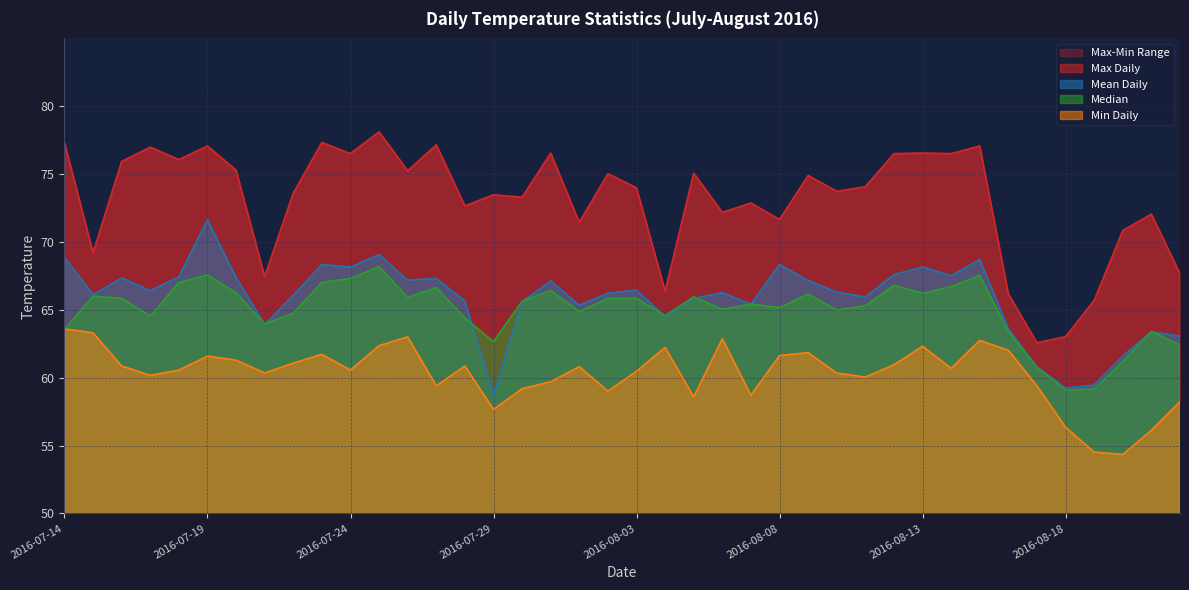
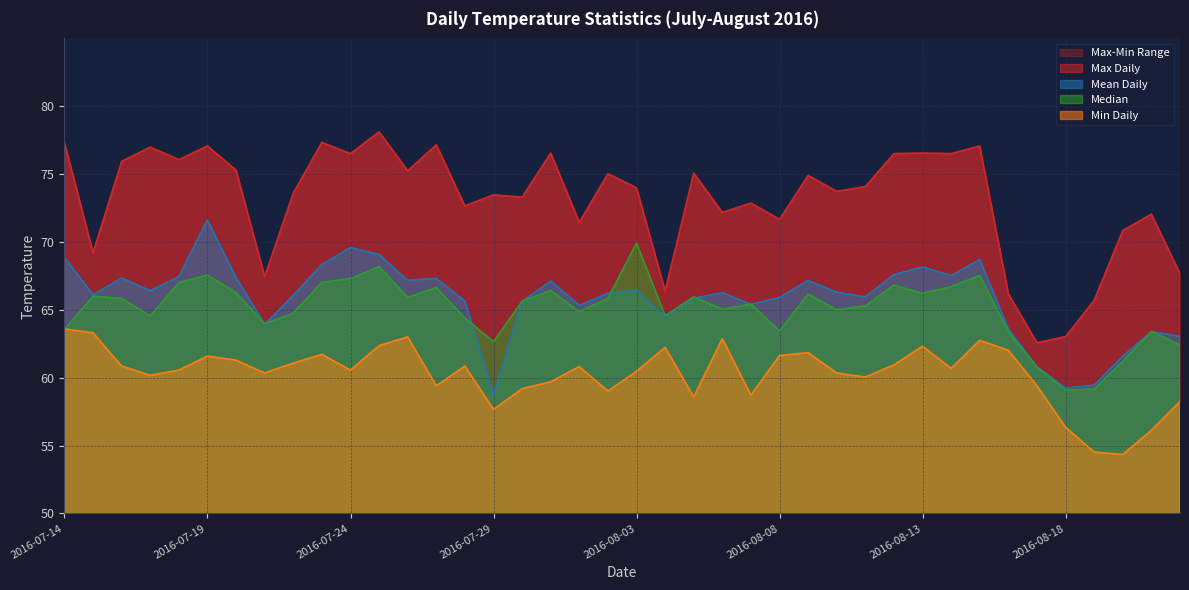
  {
    "Max Daily": {
      "2016-07-14": 77.3,
      "2016-07-19": 77.1,
      "2016-07-24": 76.5,
      "2016-07-29": 73.5,
      "2016-08-03": 74.0,
      "2016-08-08": 71.7,
      "2016-08-13": 76.6,
      "2016-08-18": 63.0
    },
    "Mean Daily": {
      "2016-07-14": 68.9,
      "2016-07-19": 71.6,
-     "2016-07-24": 68.1,
+     "2016-07-24": 69.6,
      "2016-07-29": 58.7,
      "2016-08-03": 66.5,
-     "2016-08-08": 68.3,
+     "2016-08-08": 65.9,
      "2016-08-13": 68.2
    },
    "Median": {
      "2016-07-19": 67.6,
      "2016-07-24": 67.3,
      "2016-07-29": 62.7,
-     "2016-08-03": 65.9,
-     "2016-08-08": 65.2,
+     "2016-08-03": 69.9,
+     "2016-08-08": 63.4,
      "2016-08-13": 66.2
    },
    "Min Daily": {
      "2016-07-19": 61.6,
      "2016-07-24": 60.6,
      "2016-07-29": 57.7,
      "2016-08-03": 60.5,
      "2016-08-08": 61.6,
      "2016-08-13": 62.3,
      "2016-08-18": 56.4
    }
  }
